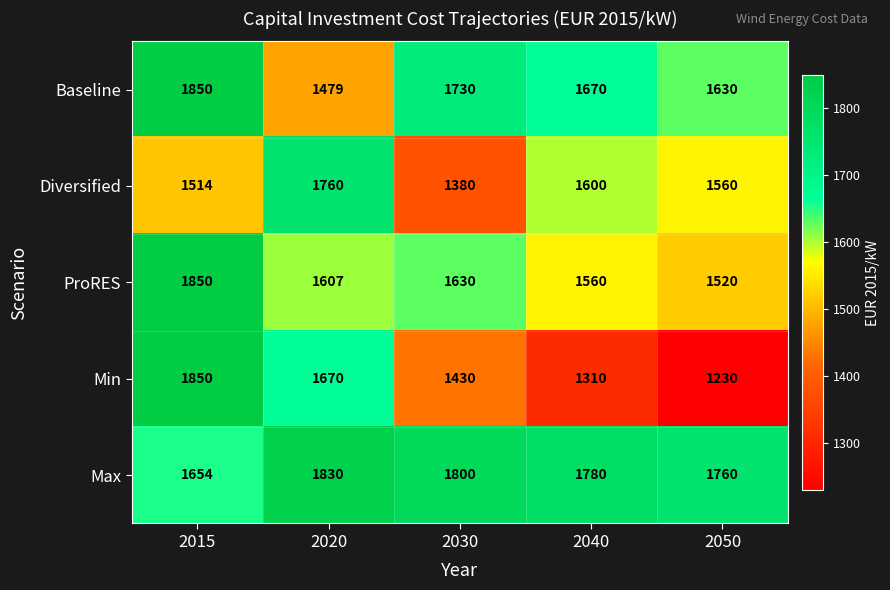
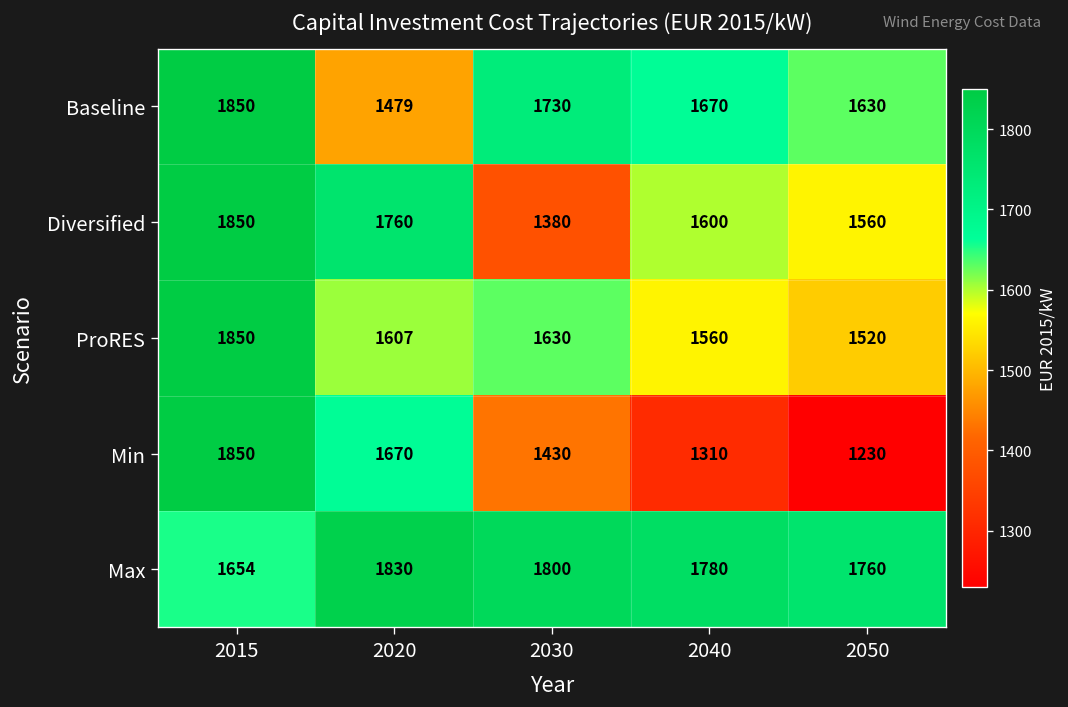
  {
    "Baseline": {
      "2015": 1850,
      "2020": 1479,
      "2030": 1730,
      "2040": 1670,
      "2050": 1630
    },
    "Diversified": {
-     "2015": 1514,
+     "2015": 1850,
      "2020": 1760,
      "2030": 1380,
      "2040": 1600,
      "2050": 1560
    },
    "ProRES": {
      "2015": 1850,
      "2020": 1607,
      "2030": 1630,
      "2040": 1560,
      "2050": 1520
    },
    "Min": {
      "2015": 1850,
      "2020": 1670,
      "2030": 1430,
      "2040": 1310,
      "2050": 1230
    },
    "Max": {
      "2015": 1654,
      "2020": 1830,
      "2030": 1800,
      "2040": 1780,
      "2050": 1760
    }
  }
